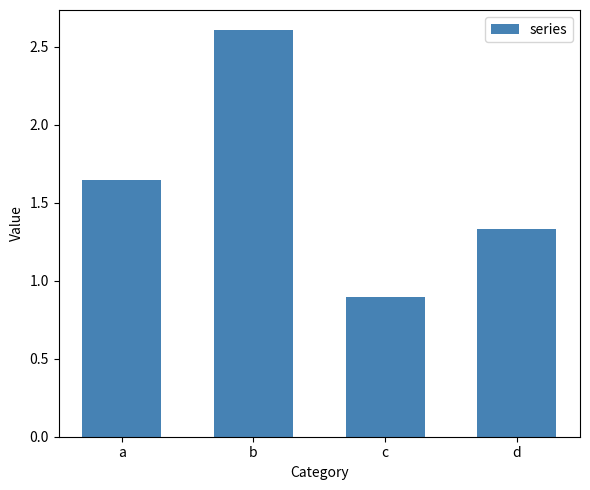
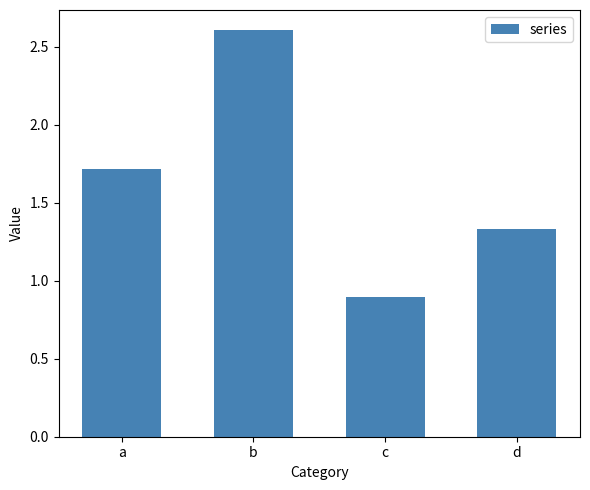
  {
-   "a": 1.65,
+   "a": 1.71,
    "b": 2.60,
    "c": 0.90,
    "d": 1.33
  }
